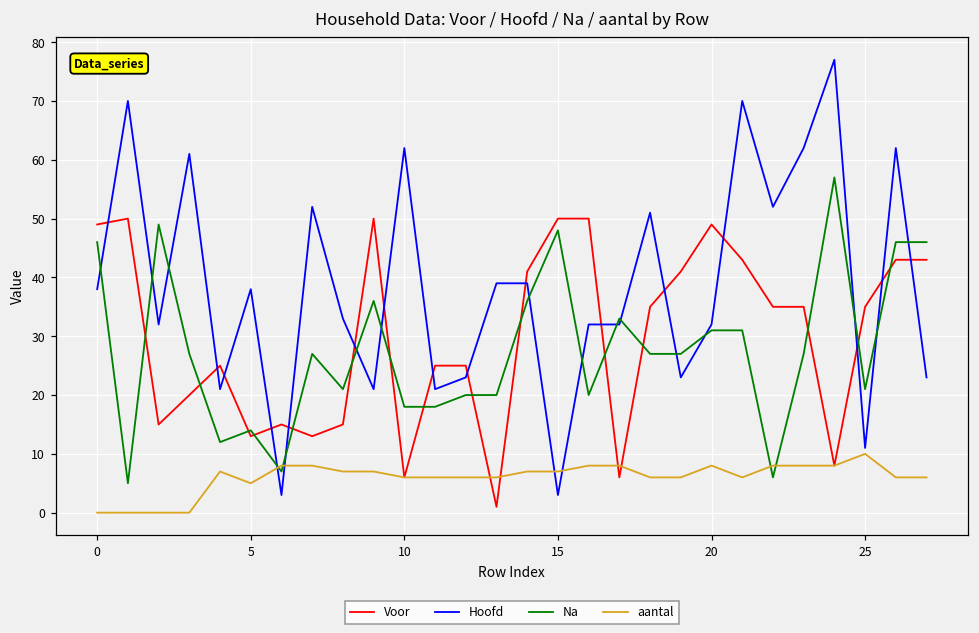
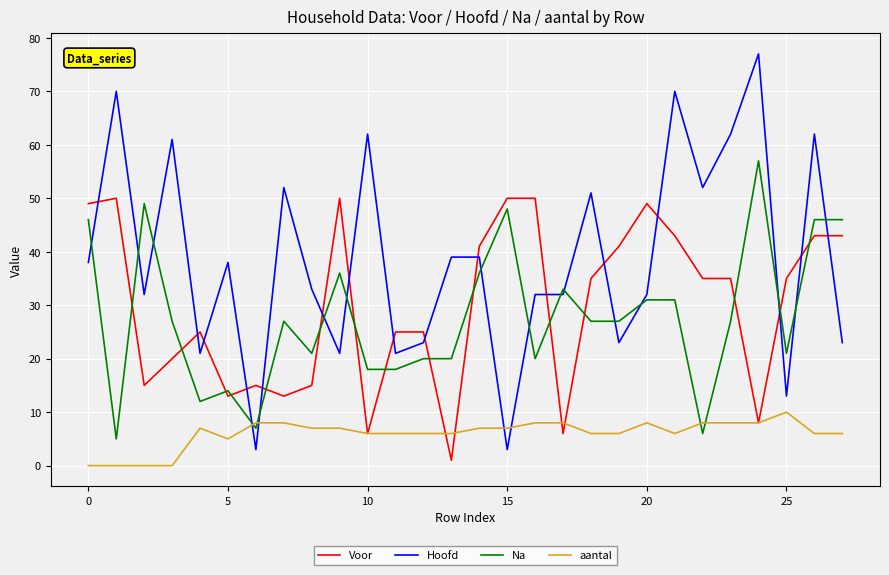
  {
    "Voor": {
      "0": 49,
      "5": 13,
      "15": 50,
      "20": 49,
      "25": 35
    },
    "Hoofd": {
      "0": 38,
      "5": 38,
      "10": 62,
      "15": 3,
      "20": 32,
-     "25": 11
+     "25": 13
    },
    "Na": {
      "0": 46,
      "5": 14,
      "10": 18,
      "15": 48,
      "20": 31,
      "25": 21
    },
    "aantal": {
      "0": 0,
      "5": 5,
      "15": 7,
      "20": 8,
      "25": 10
    }
  }
